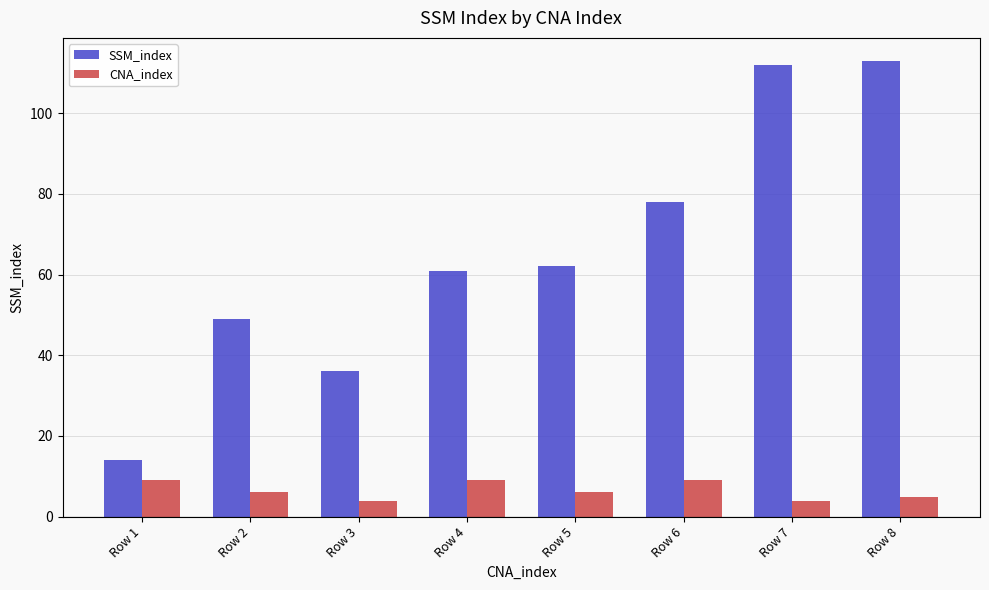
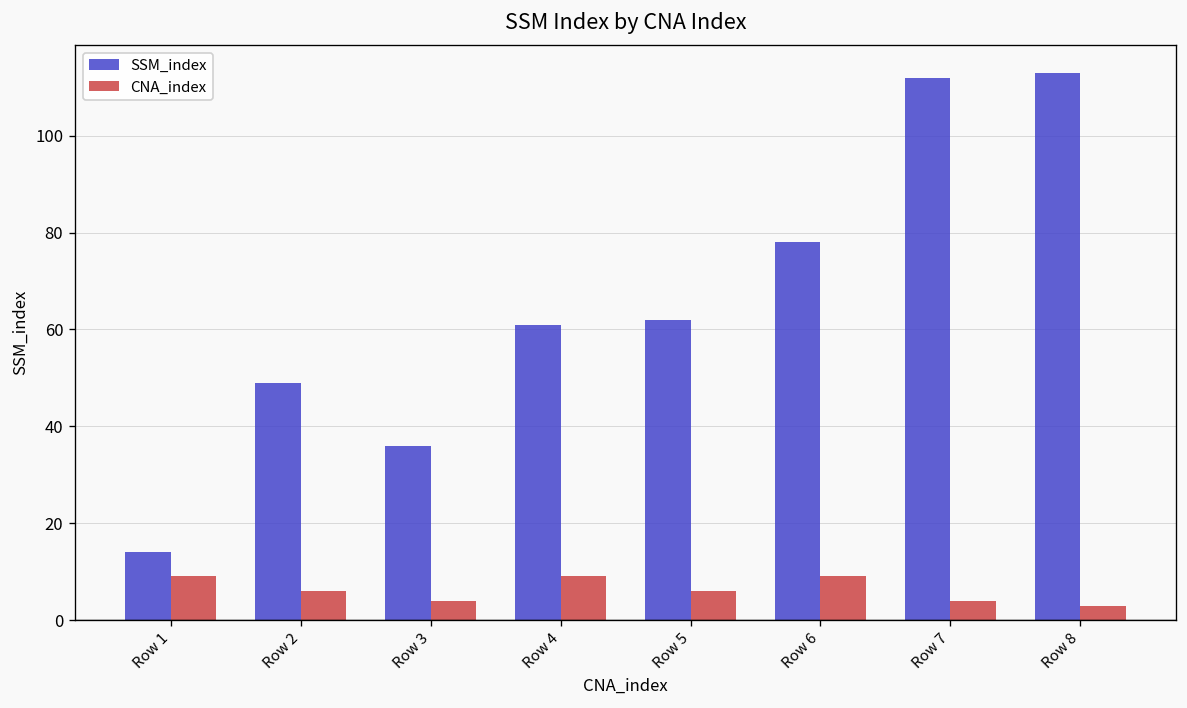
  {
    "SSM_index": {
      "Row 1": 14,
      "Row 2": 49,
      "Row 3": 36,
      "Row 4": 61,
      "Row 5": 62,
      "Row 6": 78,
      "Row 7": 112,
      "Row 8": 113
    },
    "CNA_index": {
      "Row 1": 9,
      "Row 2": 6,
      "Row 3": 4,
      "Row 4": 9,
      "Row 5": 6,
      "Row 6": 9,
      "Row 7": 4,
-     "Row 8": 5
+     "Row 8": 3
    }
  }
